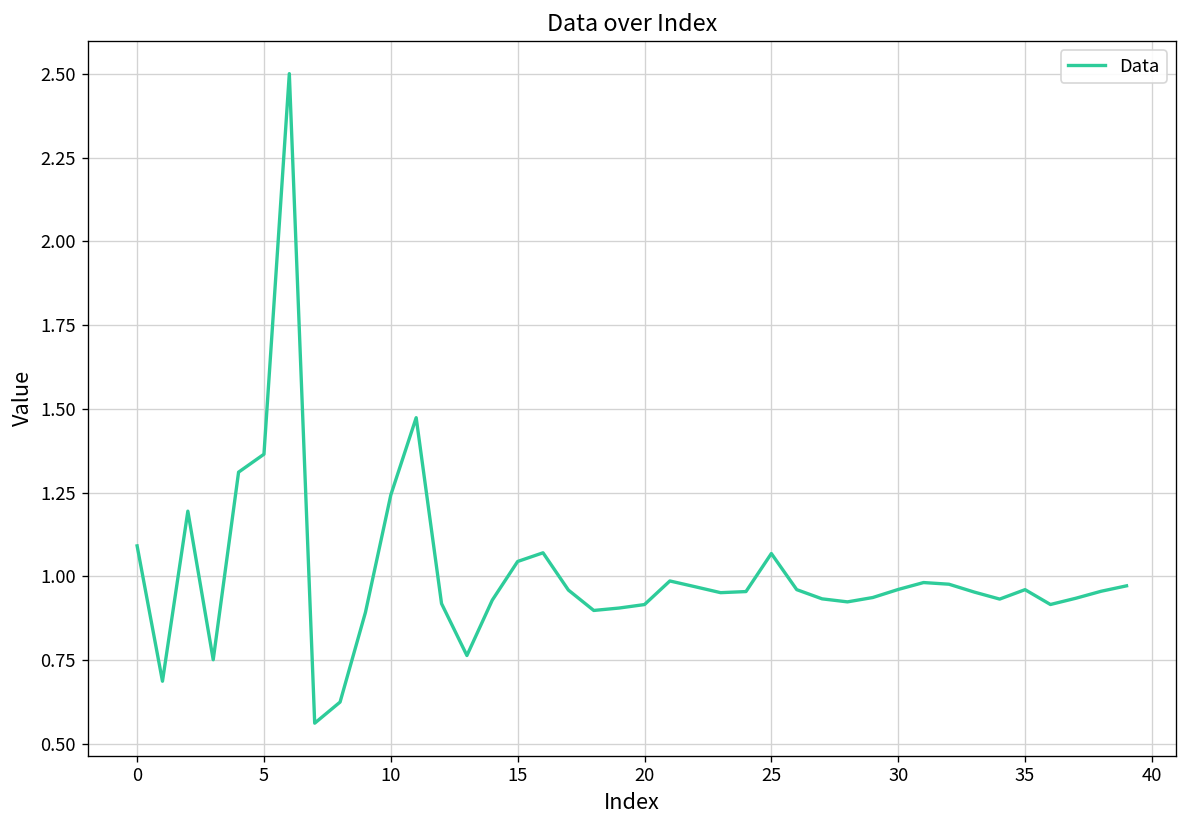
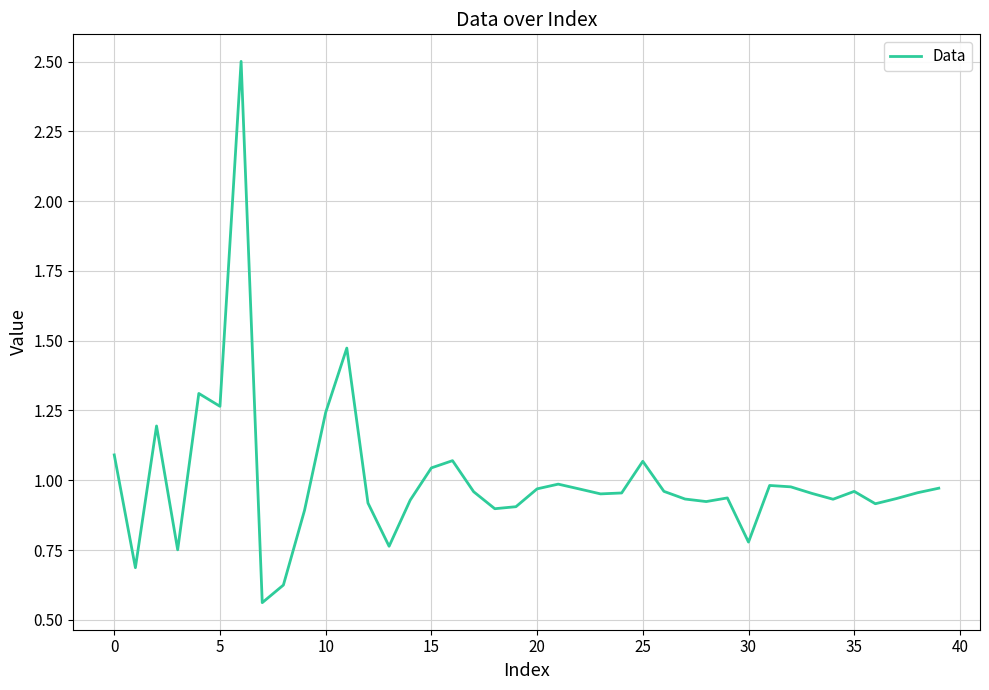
  {
    "0": 1.09,
-   "5": 1.36,
+   "5": 1.26,
    "10": 1.24,
    "15": 1.04,
-   "20": 0.92,
+   "20": 0.97,
    "25": 1.07,
-   "30": 0.96,
+   "30": 0.78,
    "35": 0.96
  }
